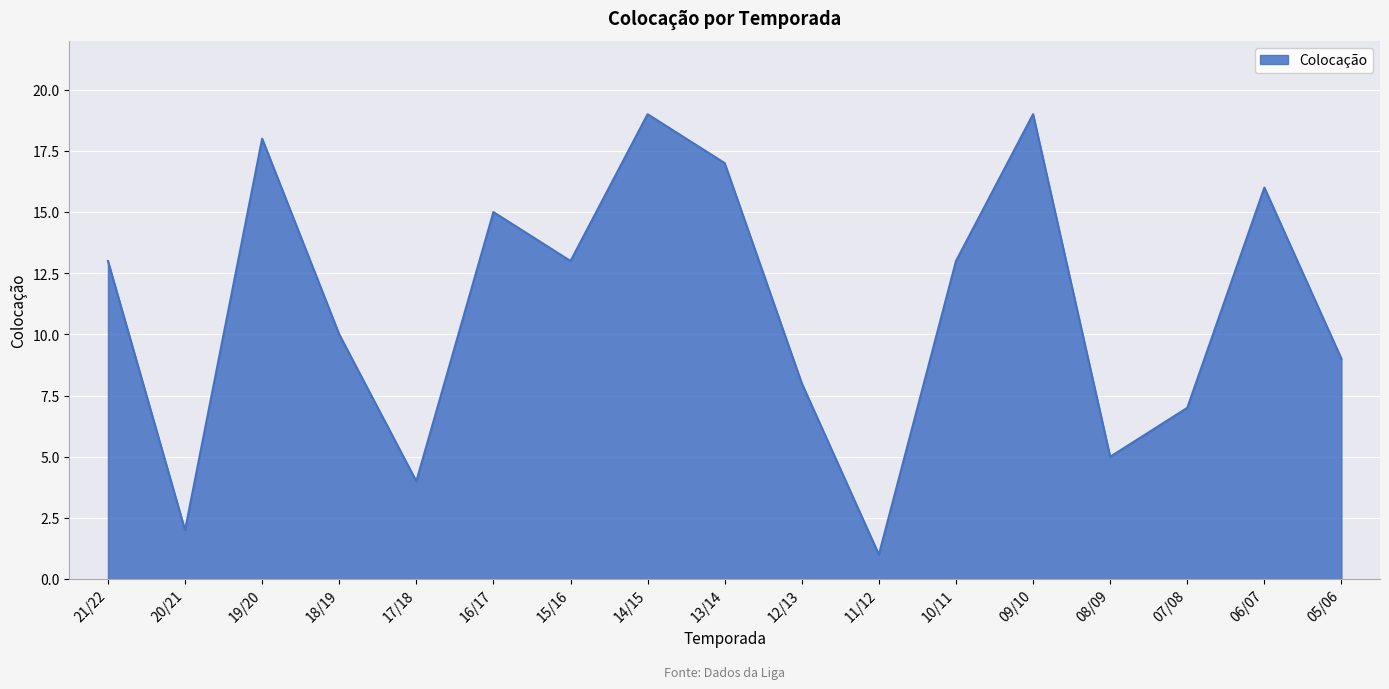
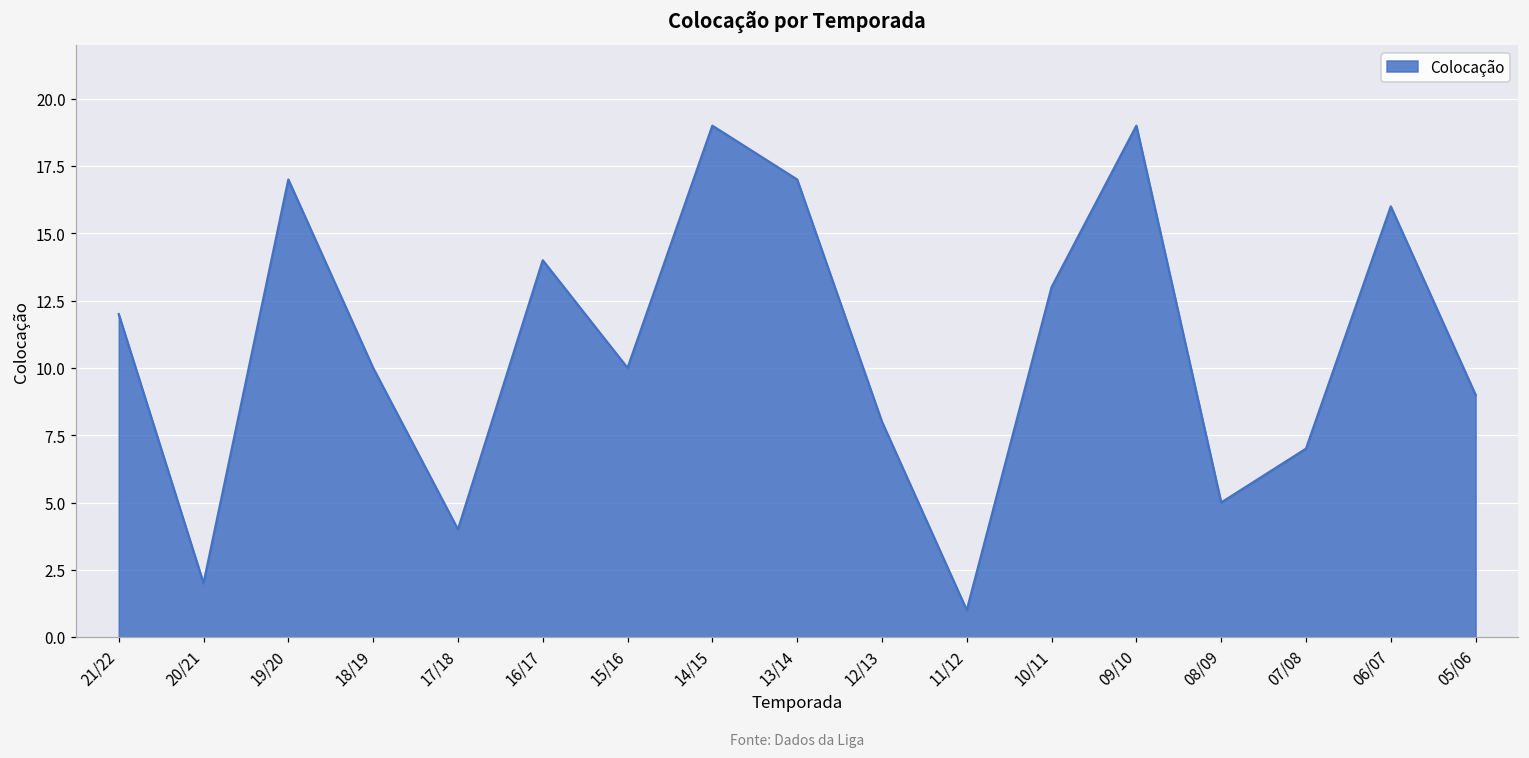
  {
-   "21/22": 13,
+   "21/22": 12,
    "20/21": 2,
-   "19/20": 18,
+   "19/20": 17,
    "18/19": 10,
    "17/18": 4,
-   "16/17": 15,
-   "15/16": 13,
+   "16/17": 14,
+   "15/16": 10,
    "14/15": 19,
    "13/14": 17,
    "12/13": 8,
    "11/12": 1,
    "10/11": 13,
    "09/10": 19,
    "08/09": 5,
    "07/08": 7,
    "06/07": 16,
    "05/06": 9
  }
